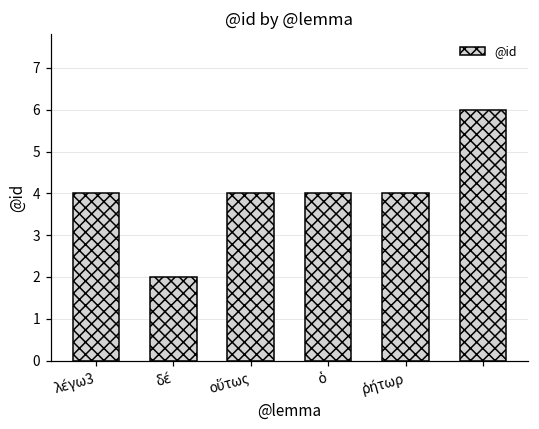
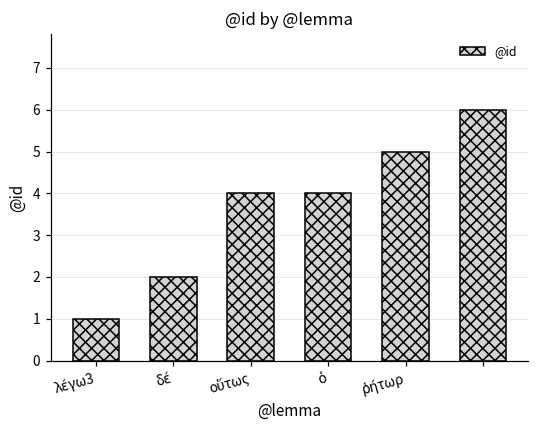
  {
-   "λέγω3": 4,
+   "λέγω3": 1,
    "δέ": 2,
    "οὕτως": 4,
    "ὁ": 4,
-   "ῥήτωρ": 4
+   "ῥήτωρ": 5
  }
